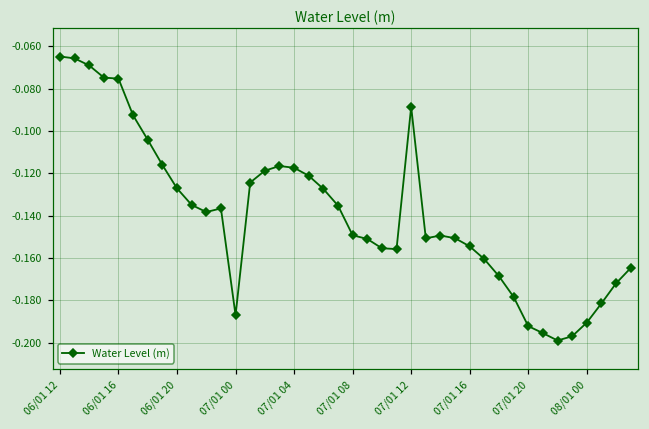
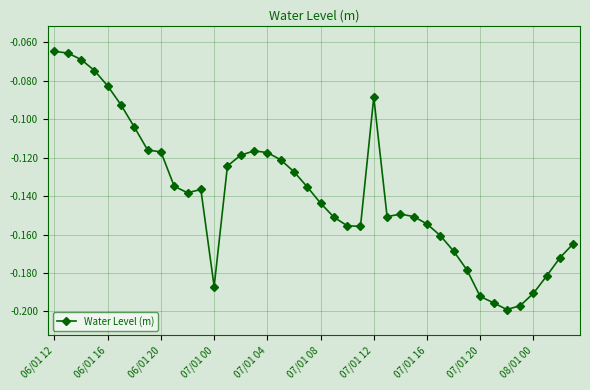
  {
    "06/01 12": -0.065,
-   "06/01 16": -0.075,
-   "06/01 20": -0.127,
+   "06/01 16": -0.083,
+   "06/01 20": -0.117,
    "07/01 00": -0.187,
    "07/01 04": -0.117,
-   "07/01 08": -0.149,
+   "07/01 08": -0.144,
    "07/01 12": -0.089,
    "07/01 16": -0.155,
    "07/01 20": -0.192,
    "08/01 00": -0.191
  }
